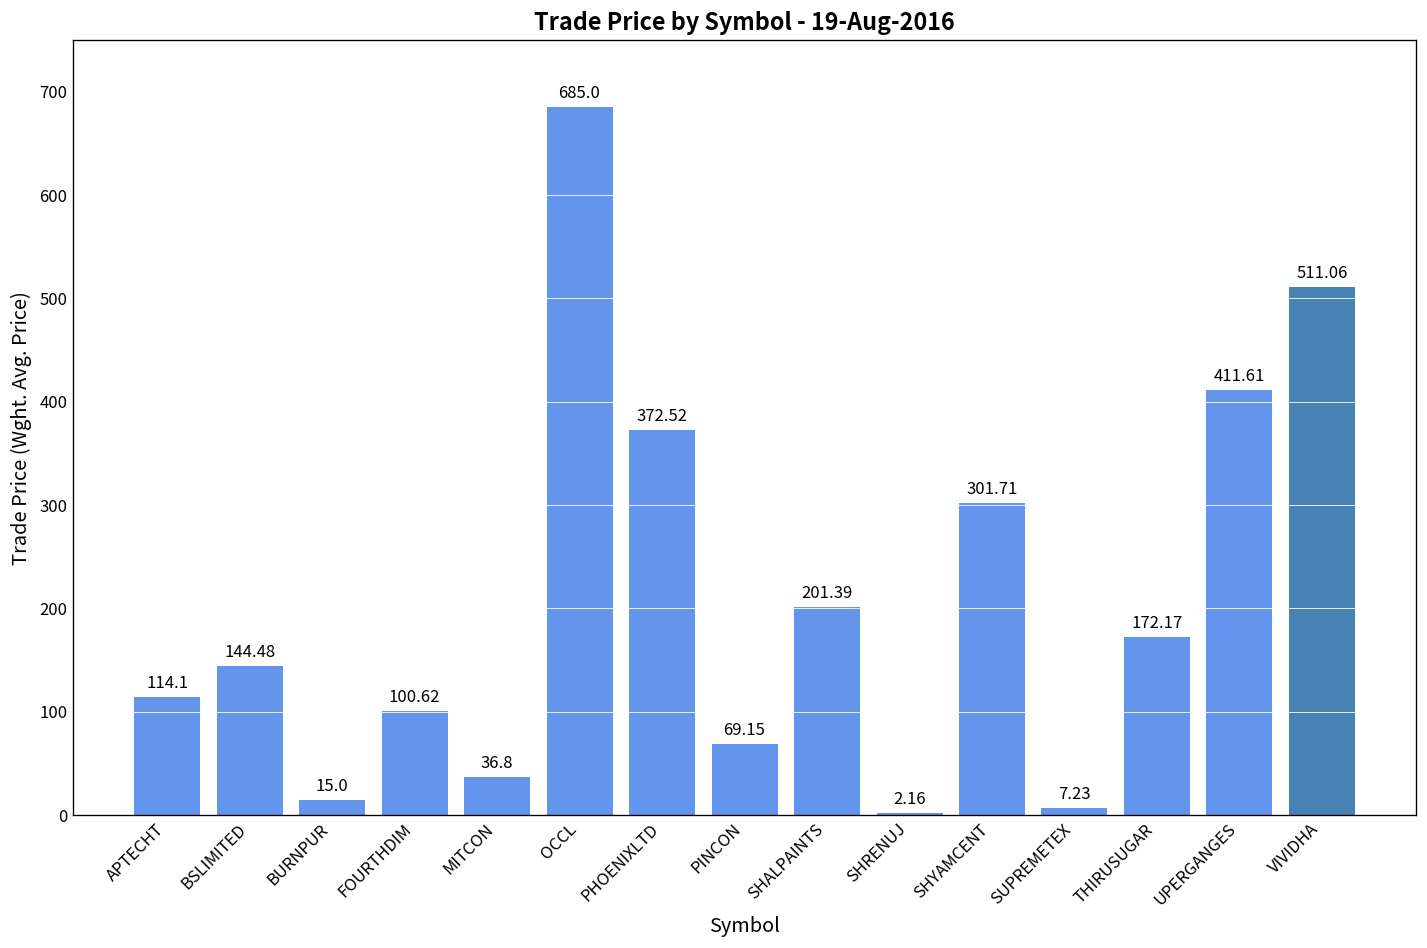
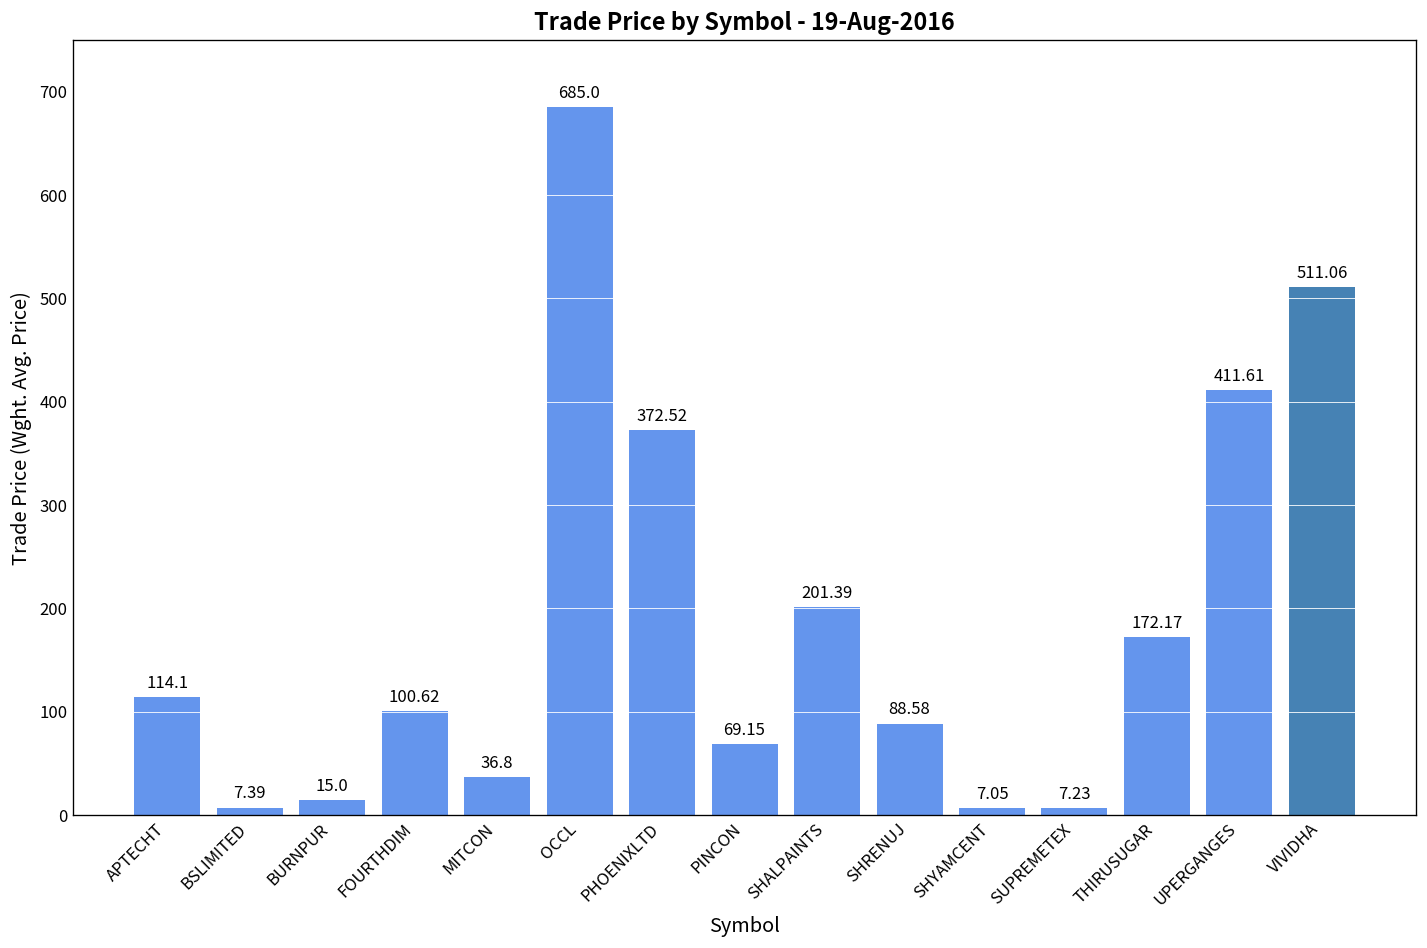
  {
    "APTECHT": 114.1,
-   "BSLIMITED": 144.48,
+   "BSLIMITED": 7.39,
    "BURNPUR": 15.0,
    "FOURTHDIM": 100.62,
    "MITCON": 36.8,
    "OCCL": 685.0,
    "PHOENIXLTD": 372.52,
    "PINCON": 69.15,
    "SHALPAINTS": 201.39,
-   "SHRENUJ": 2.16,
-   "SHYAMCENT": 301.71,
+   "SHRENUJ": 88.58,
+   "SHYAMCENT": 7.05,
    "SUPREMETEX": 7.23,
    "THIRUSUGAR": 172.17,
    "UPERGANGES": 411.61,
    "VIVIDHA": 511.06
  }
